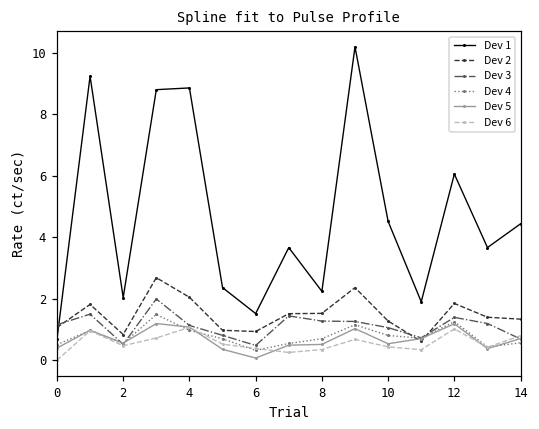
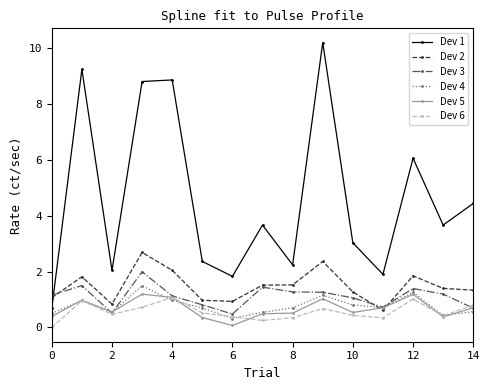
  {
    "Dev 1": {
      "0": 0.7,
      "2": 2.0,
      "4": 8.9,
-     "6": 1.5,
+     "6": 1.8,
      "8": 2.2,
-     "10": 4.5,
+     "10": 3.0,
      "12": 6.1,
      "14": 4.4
    }
  }
